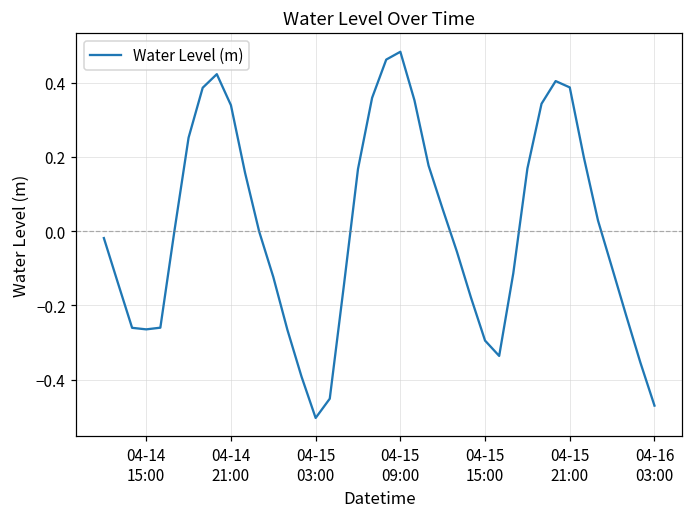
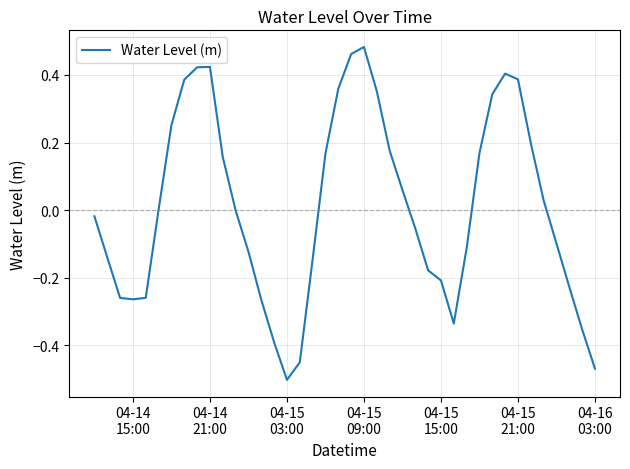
  {
    "04-14 15:00": -0.26,
-   "04-14 21:00": 0.34,
+   "04-14 21:00": 0.42,
    "04-15 03:00": -0.50,
    "04-15 09:00": 0.48,
-   "04-15 15:00": -0.29,
+   "04-15 15:00": -0.21,
    "04-15 21:00": 0.39,
    "04-16 03:00": -0.47
  }
